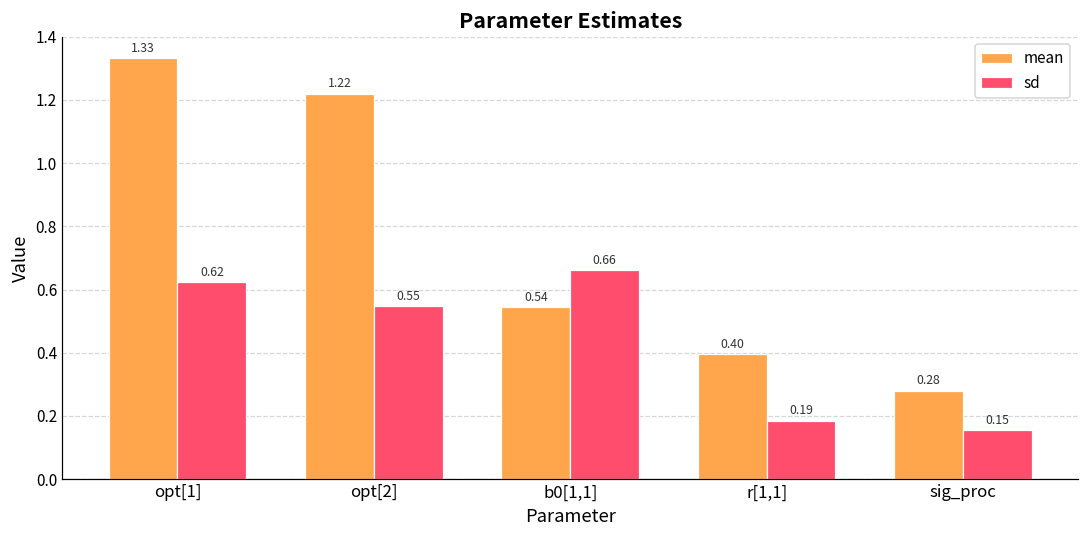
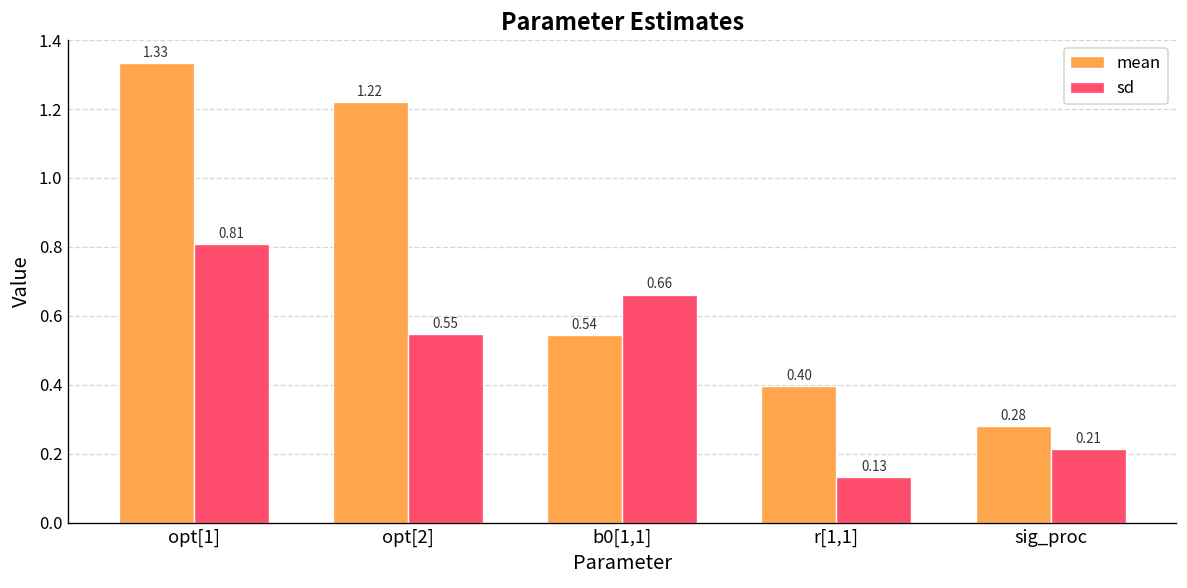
  {
    "mean": {
      "opt[1]": 1.33,
      "opt[2]": 1.22,
      "b0[1,1]": 0.54,
      "r[1,1]": 0.40,
      "sig_proc": 0.28
    },
    "sd": {
-     "opt[1]": 0.62,
+     "opt[1]": 0.81,
      "opt[2]": 0.55,
      "b0[1,1]": 0.66,
-     "r[1,1]": 0.19,
-     "sig_proc": 0.15
+     "r[1,1]": 0.13,
+     "sig_proc": 0.21
    }
  }
